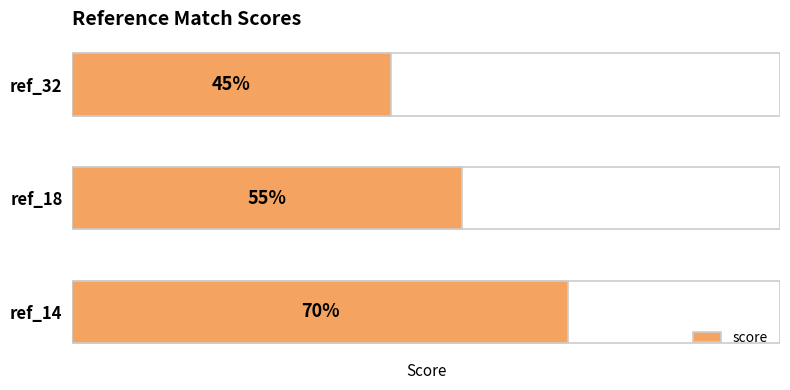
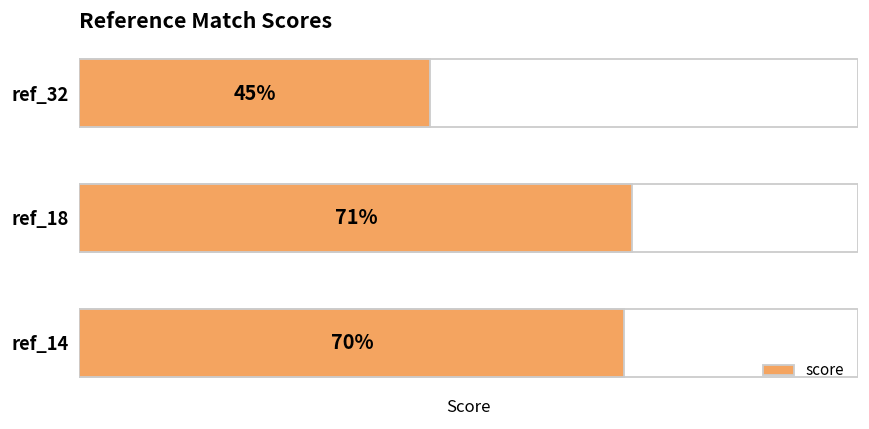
  {
    "score": {
-     "ref_18": "55%"
+     "ref_18": "71%"
    }
  }
